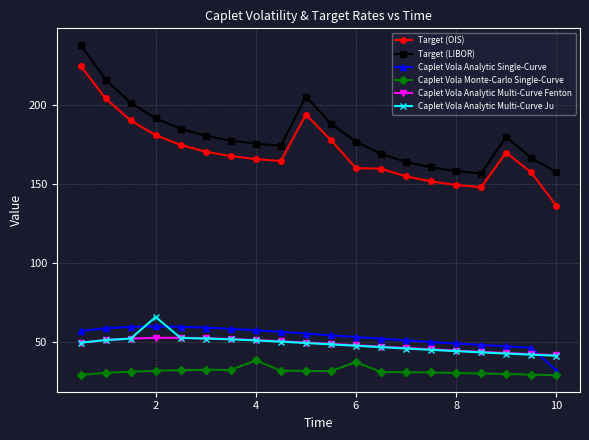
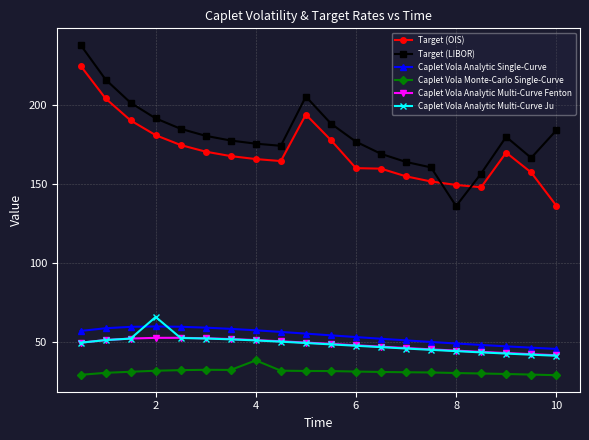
  {
    "Target (OIS)": {
      "2": 181,
      "4": 166,
      "6": 160,
      "8": 149,
      "10": 136
    },
    "Target (LIBOR)": {
      "2": 192,
      "4": 175,
      "6": 177,
-     "8": 158,
-     "10": 158
+     "8": 136,
+     "10": 184
    },
    "Caplet Vola Analytic Single-Curve": {
      "2": 60,
      "4": 57,
      "6": 53,
      "8": 49,
-     "10": 32
+     "10": 45
    },
    "Caplet Vola Monte-Carlo Single-Curve": {
      "2": 32,
      "4": 38,
-     "6": 37,
+     "6": 31,
      "8": 30,
      "10": 29
    },
    "Caplet Vola Analytic Multi-Curve Fenton": {
      "2": 52
    },
    "Caplet Vola Analytic Multi-Curve Ju": {
      "2": 66
    }
  }
